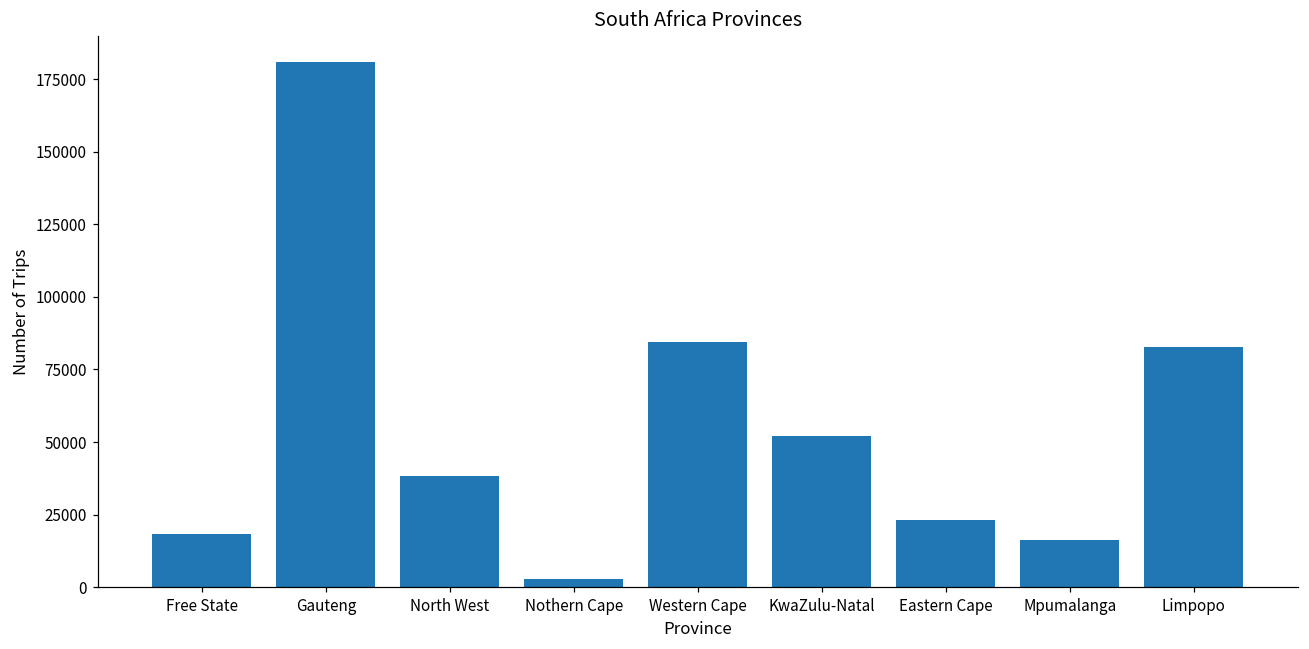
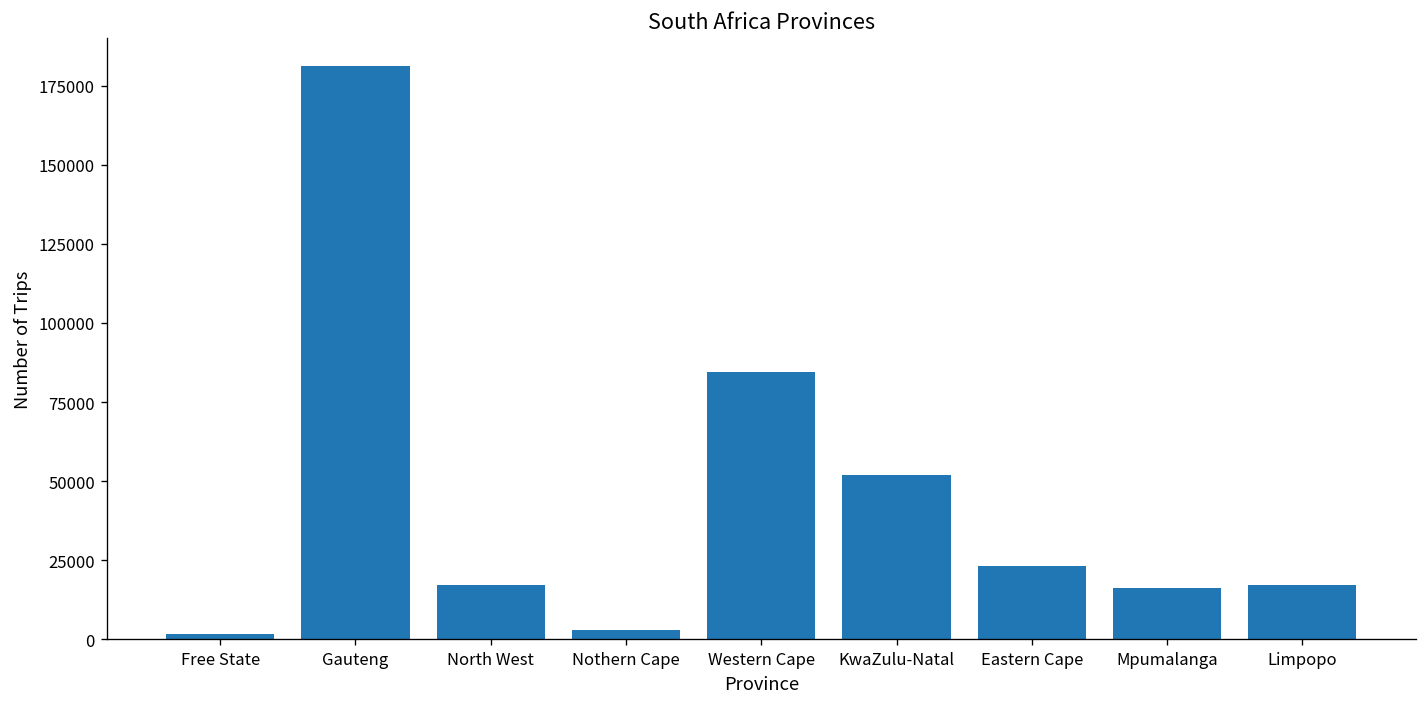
  {
-   "Free State": 18000,
+   "Free State": 2000,
    "Gauteng": 181000,
-   "North West": 38000,
+   "North West": 17000,
    "Nothern Cape": 3000,
    "Western Cape": 84000,
    "KwaZulu-Natal": 52000,
    "Eastern Cape": 23000,
    "Mpumalanga": 16000,
-   "Limpopo": 83000
+   "Limpopo": 17000
  }
